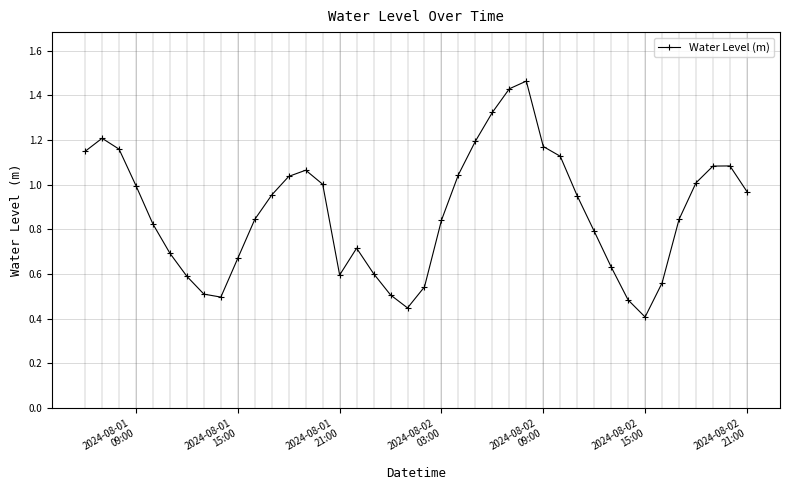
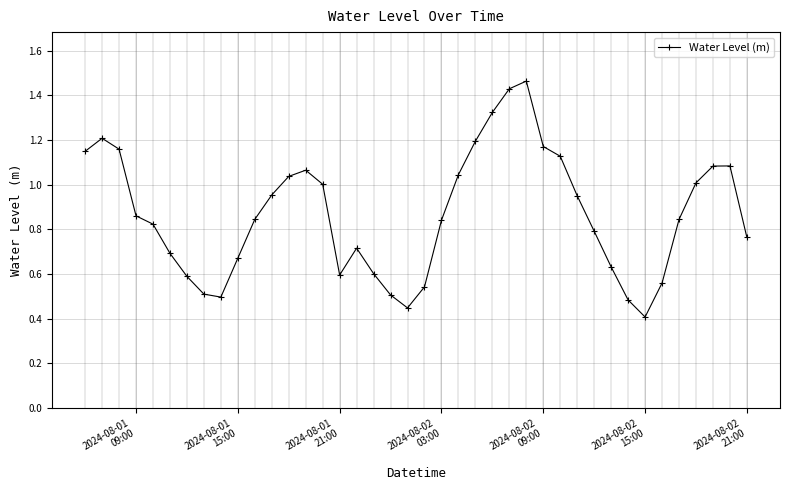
  {
-   "2024-08-01 09:00": 1.00,
+   "2024-08-01 09:00": 0.86,
    "2024-08-01 15:00": 0.67,
    "2024-08-01 21:00": 0.60,
    "2024-08-02 03:00": 0.84,
    "2024-08-02 09:00": 1.17,
    "2024-08-02 15:00": 0.41,
-   "2024-08-02 21:00": 0.97
+   "2024-08-02 21:00": 0.76
  }
